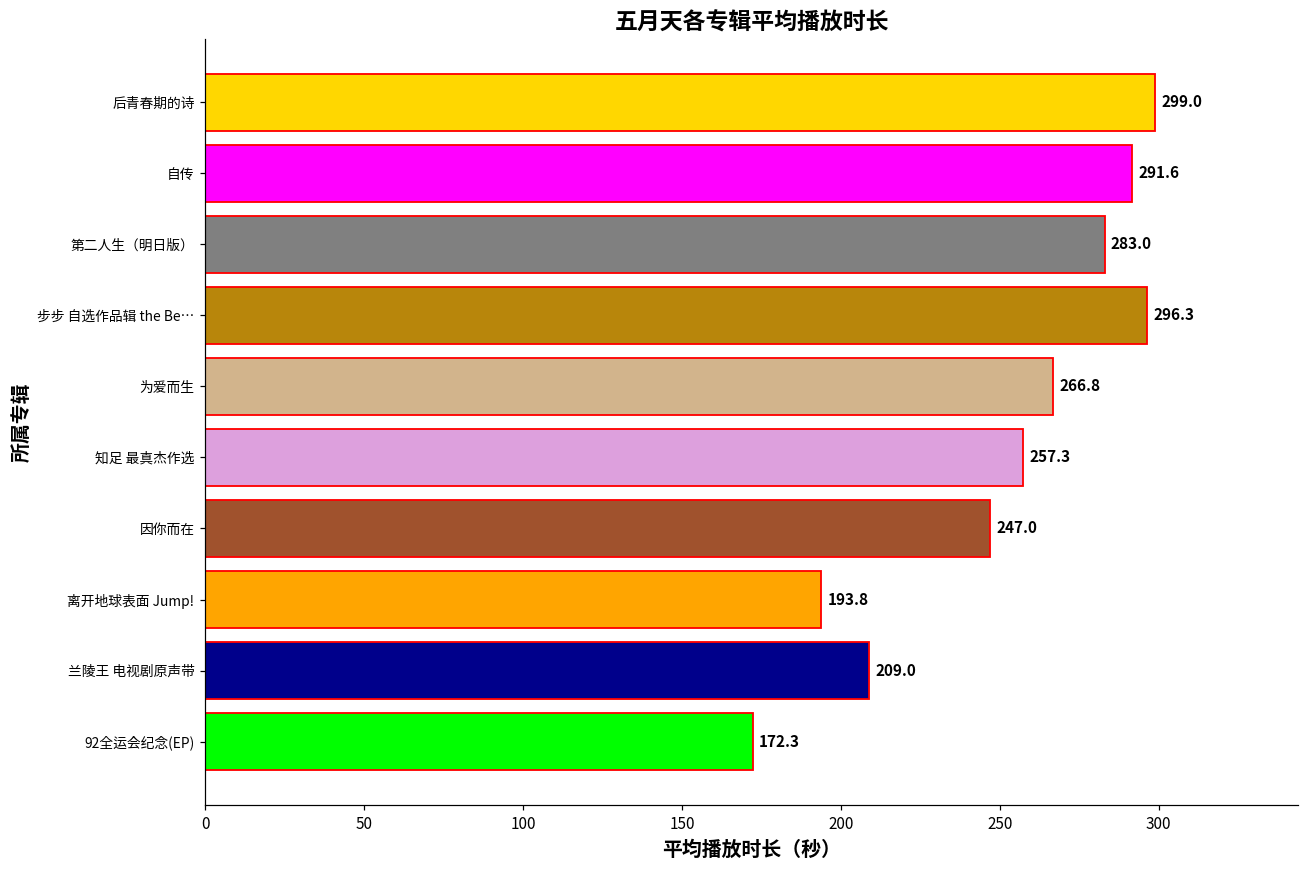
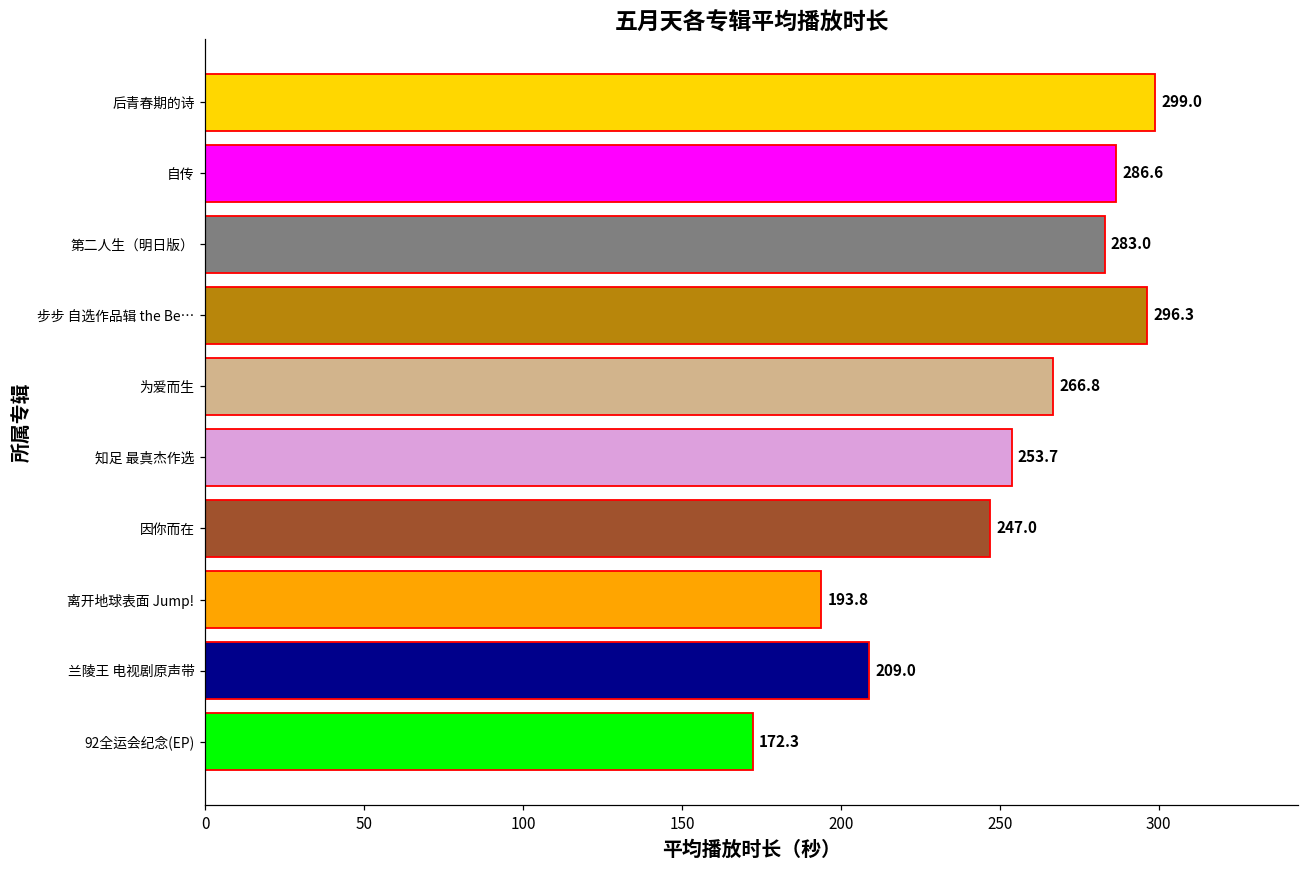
  {
    "后青春期的诗": 299.0,
-   "自传": 291.6,
+   "自传": 286.6,
    "第二人生（明日版）": 283.0,
    "步步 自选作品辑 the Be…": 296.3,
    "为爱而生": 266.8,
-   "知足 最真杰作选": 257.3,
+   "知足 最真杰作选": 253.7,
    "因你而在": 247.0,
    "离开地球表面 Jump!": 193.8,
    "兰陵王 电视剧原声带": 209.0,
    "92全运会纪念(EP)": 172.3
  }
